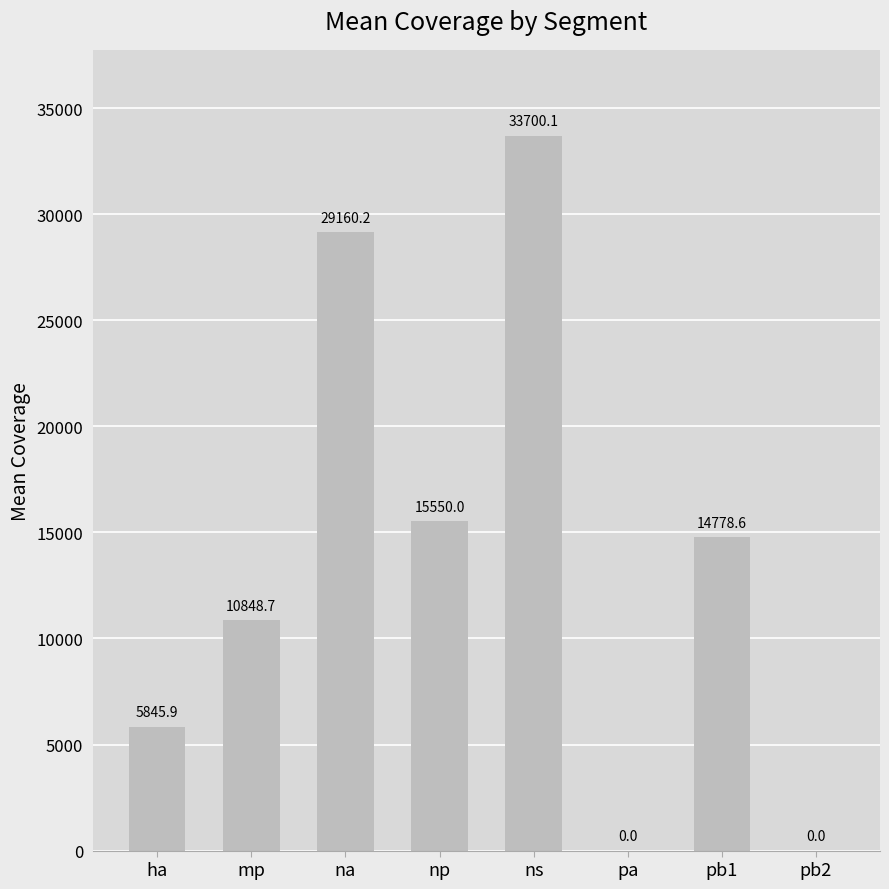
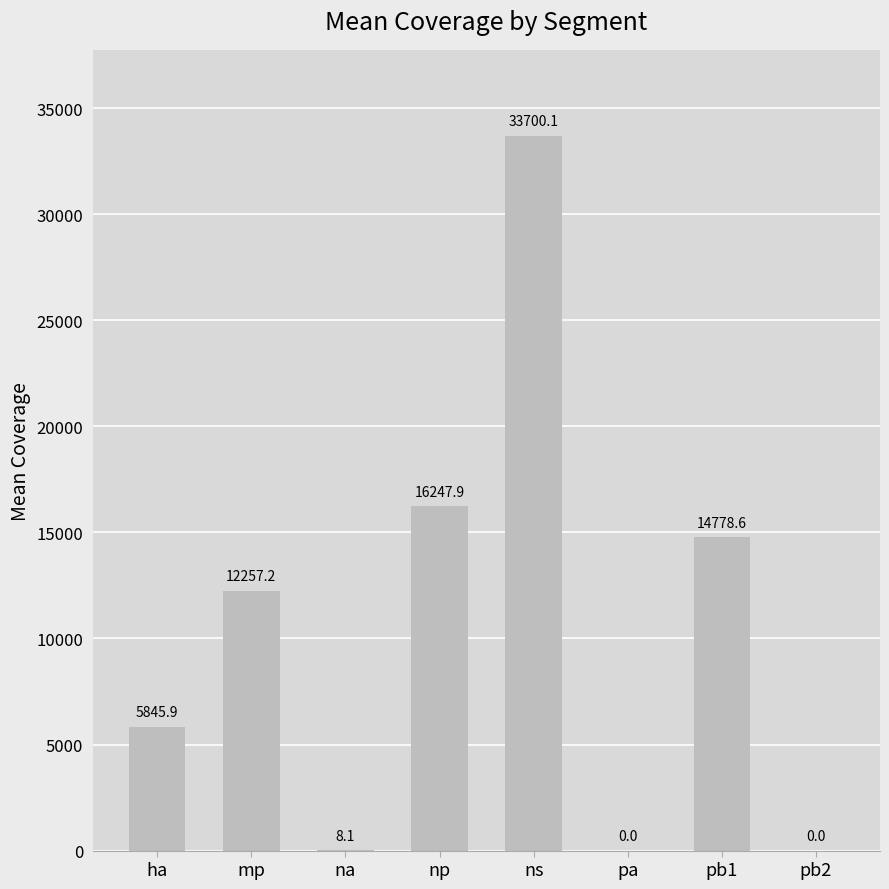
  {
    "ha": 5845.9,
-   "mp": 10848.7,
-   "na": 29160.2,
-   "np": 15550.0,
+   "mp": 12257.2,
+   "na": 8.1,
+   "np": 16247.9,
    "ns": 33700.1,
    "pa": 0.0,
    "pb1": 14778.6,
    "pb2": 0.0
  }
